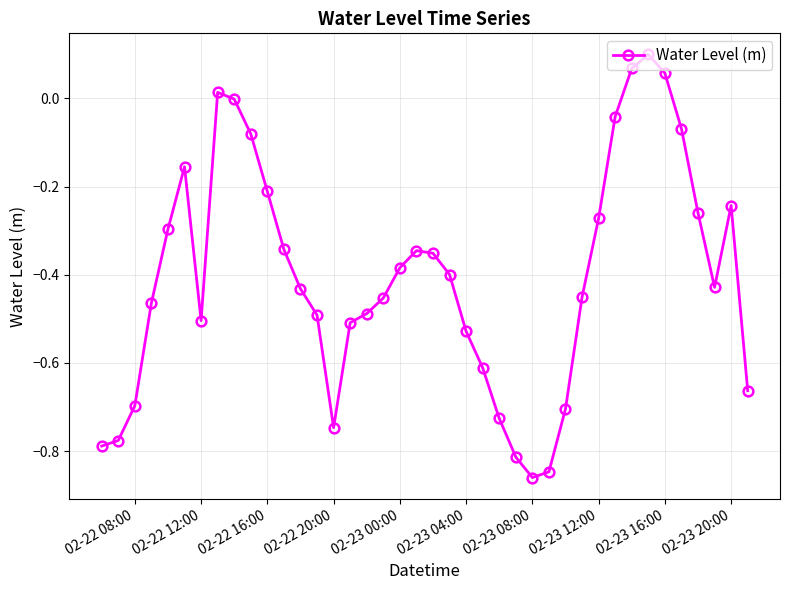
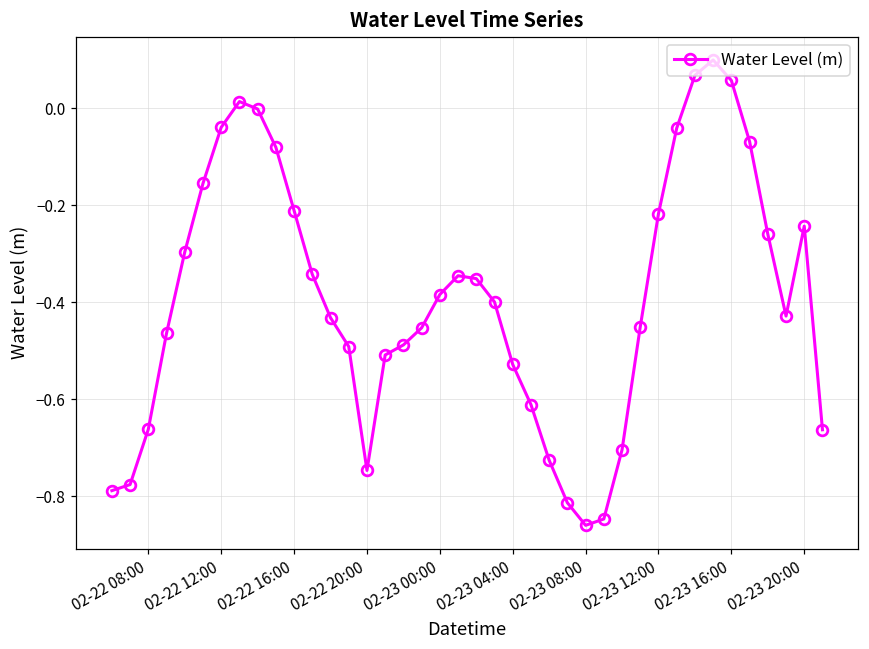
  {
-   "02-22 08:00": -0.70,
-   "02-22 12:00": -0.50,
+   "02-22 08:00": -0.66,
+   "02-22 12:00": -0.04,
    "02-22 16:00": -0.21,
    "02-22 20:00": -0.75,
    "02-23 00:00": -0.38,
    "02-23 04:00": -0.53,
    "02-23 08:00": -0.86,
-   "02-23 12:00": -0.27,
+   "02-23 12:00": -0.22,
    "02-23 16:00": 0.06,
    "02-23 20:00": -0.24
  }
